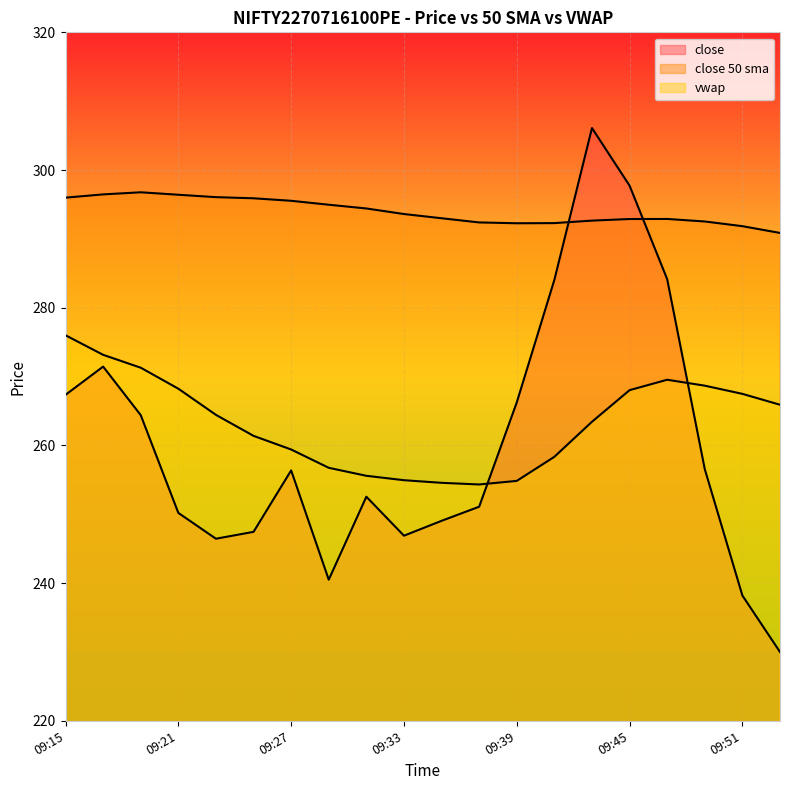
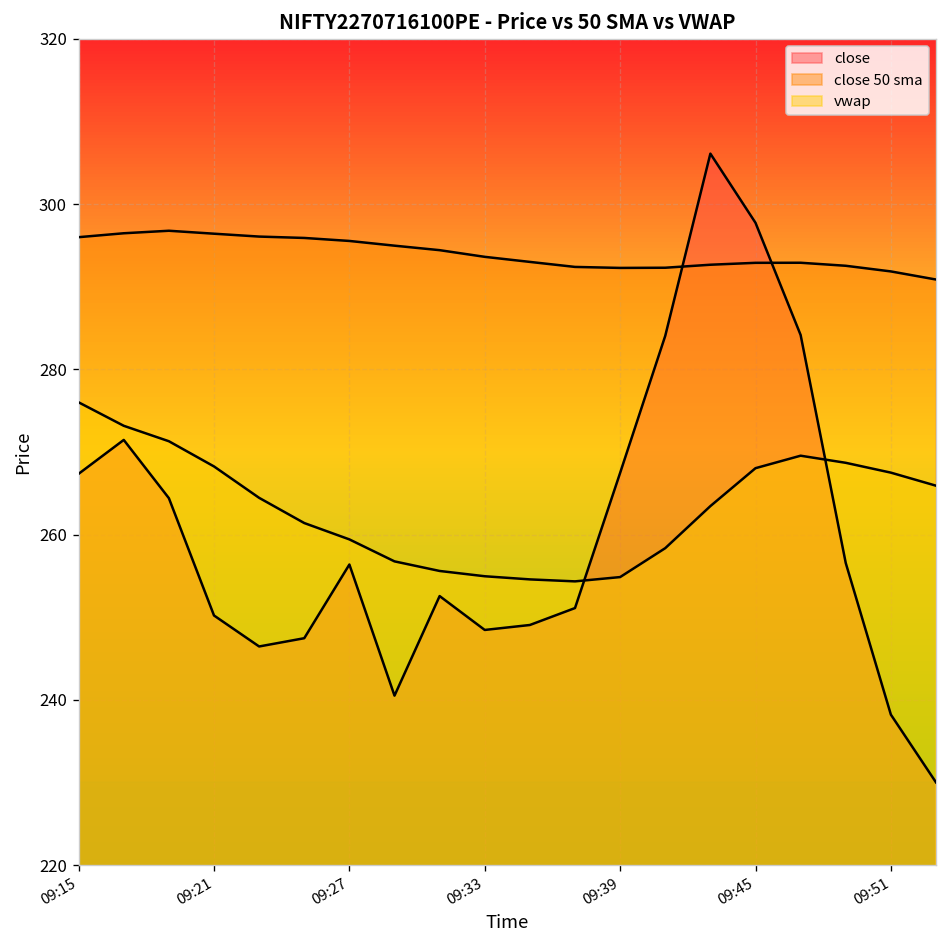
  {
    "close": {
      "09:15": 267,
      "09:21": 250,
      "09:27": 256,
-     "09:33": 247,
-     "09:39": 266,
+     "09:33": 248,
+     "09:39": 267,
      "09:45": 298,
      "09:51": 238
    }
  }
